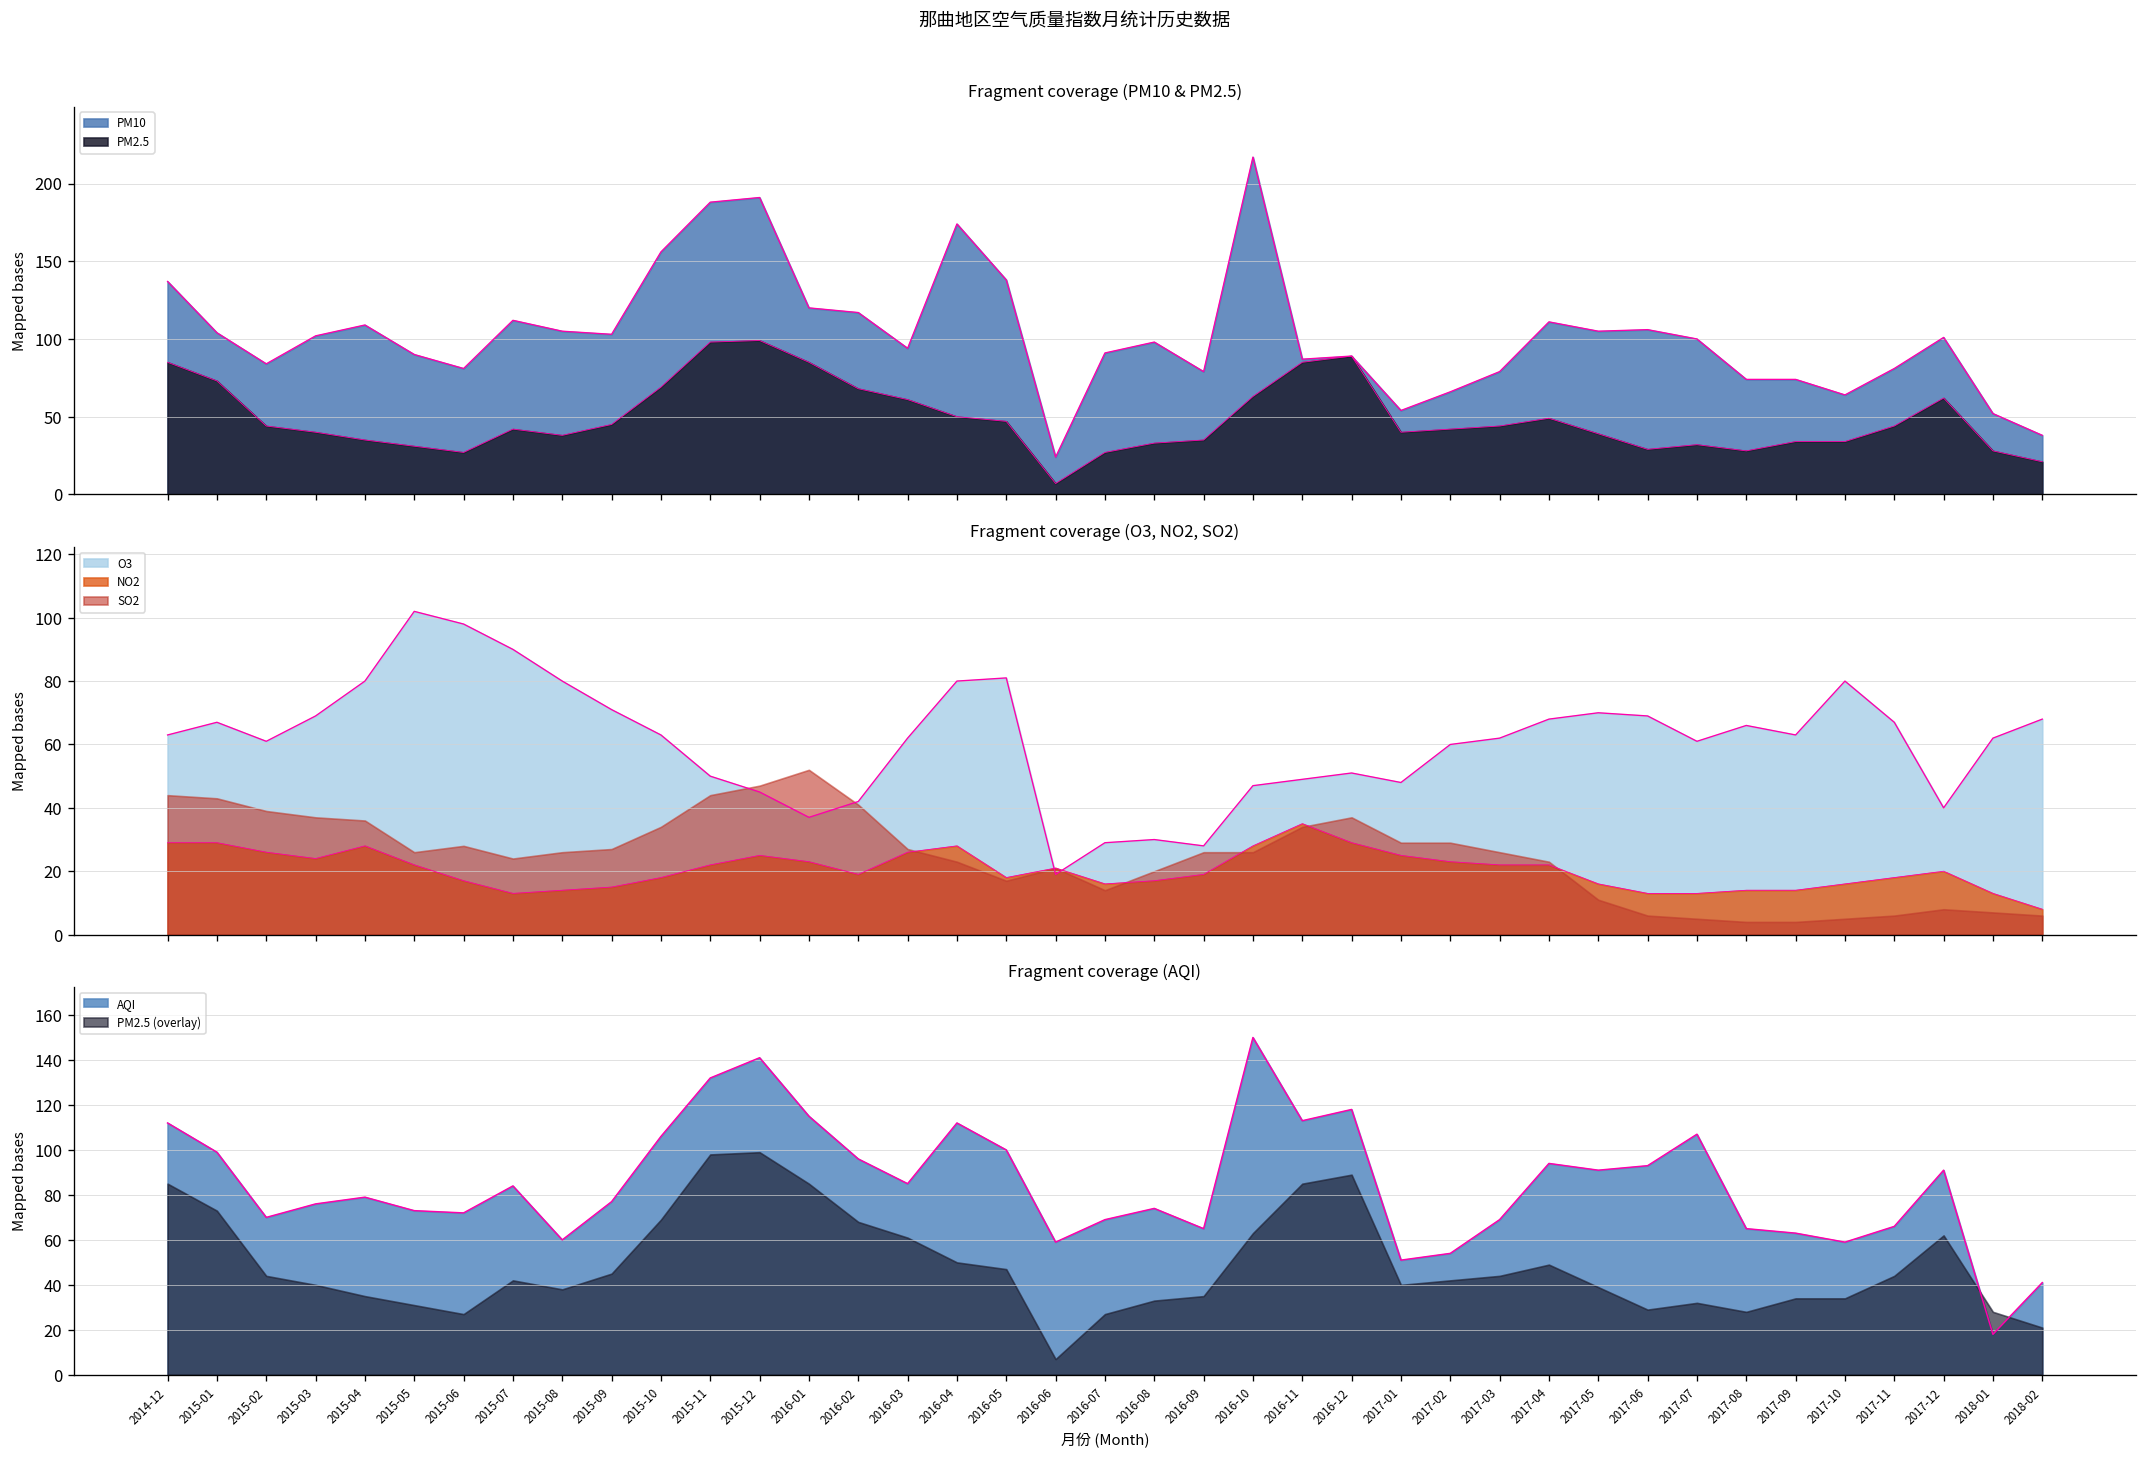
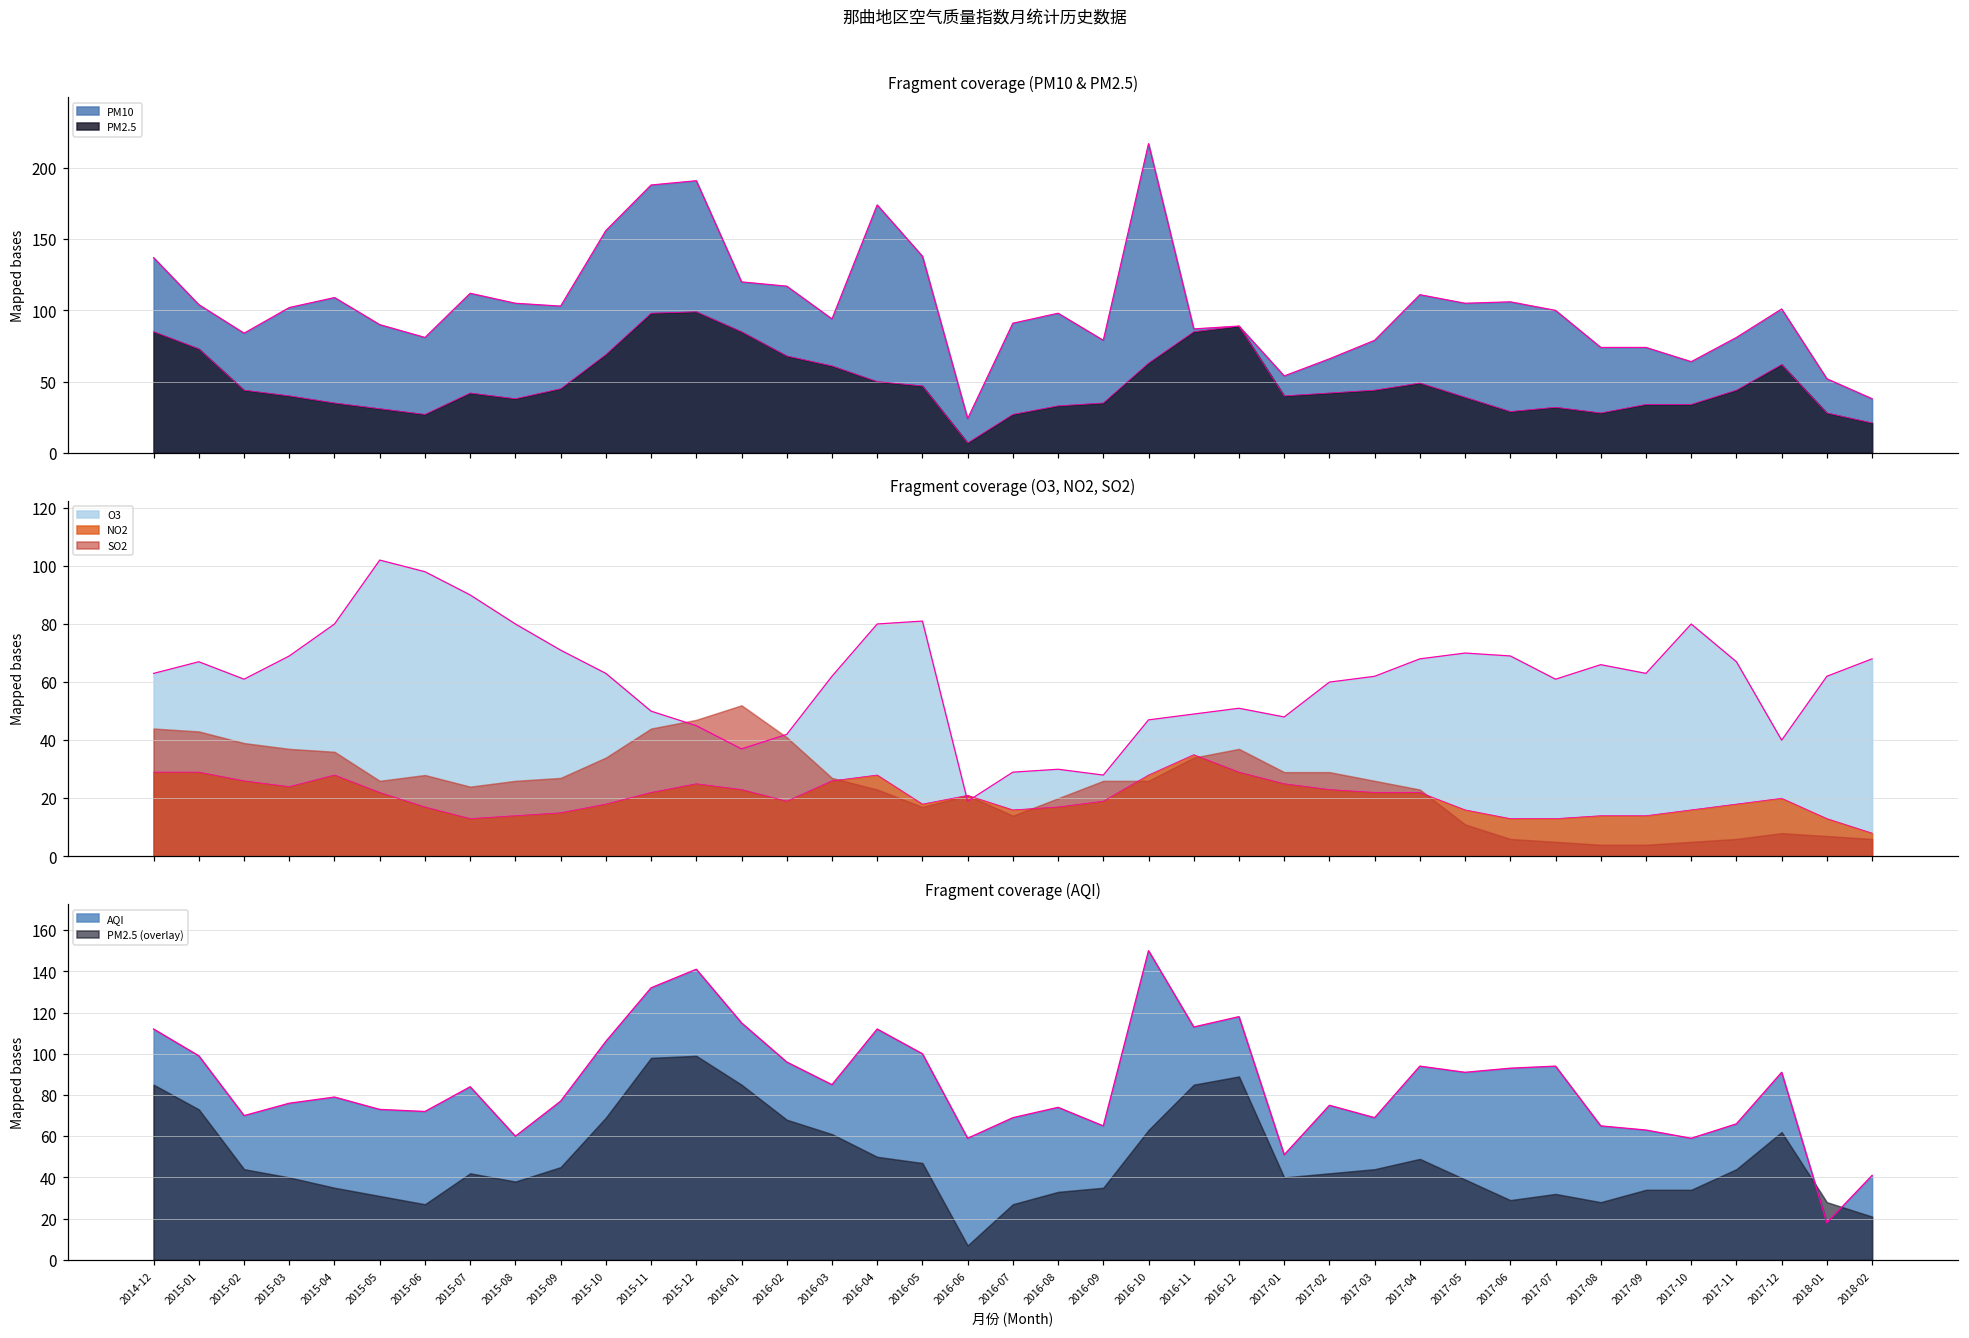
  {
    "Fragment coverage (AQI)": {
      "AQI": {
        "2014-12": 112,
        "2015-01": 99,
        "2015-02": 70,
        "2015-03": 76,
        "2015-04": 79,
        "2015-05": 73,
        "2015-06": 72,
        "2015-07": 84,
        "2015-08": 60,
        "2015-09": 77,
        "2015-10": 106,
        "2015-11": 132,
        "2015-12": 141,
        "2016-01": 115,
        "2016-02": 96,
        "2016-03": 85,
        "2016-04": 112,
        "2016-05": 100,
        "2016-06": 59,
        "2016-07": 69,
        "2016-08": 74,
        "2016-09": 65,
        "2016-10": 150,
        "2016-11": 113,
        "2016-12": 118,
        "2017-01": 51,
-       "2017-02": 54,
+       "2017-02": 75,
        "2017-03": 69,
        "2017-04": 94,
        "2017-05": 91,
        "2017-06": 93,
-       "2017-07": 107,
+       "2017-07": 94,
        "2017-08": 65,
        "2017-09": 63,
        "2017-10": 59,
        "2017-11": 66,
        "2017-12": 91,
        "2018-01": 18,
        "2018-02": 41
      },
      "PM2.5 (overlay)": {
        "2014-12": 85,
        "2015-01": 73,
        "2015-02": 44,
        "2015-03": 40,
        "2015-04": 35,
        "2015-05": 31,
        "2015-06": 27,
        "2015-07": 42,
        "2015-08": 38,
        "2015-09": 45,
        "2015-10": 69,
        "2015-11": 98,
        "2015-12": 99,
        "2016-01": 85,
        "2016-02": 68,
        "2016-03": 61,
        "2016-04": 50,
        "2016-05": 47,
        "2016-06": 7,
        "2016-07": 27,
        "2016-08": 33,
        "2016-09": 35,
        "2016-10": 63,
        "2016-11": 85,
        "2016-12": 89,
        "2017-01": 40,
        "2017-02": 42,
        "2017-03": 44,
        "2017-04": 49,
        "2017-05": 39,
        "2017-06": 29,
        "2017-07": 32,
        "2017-08": 28,
        "2017-09": 34,
        "2017-10": 34,
        "2017-11": 44,
        "2017-12": 62,
        "2018-01": 28,
        "2018-02": 21
      }
    }
  }
